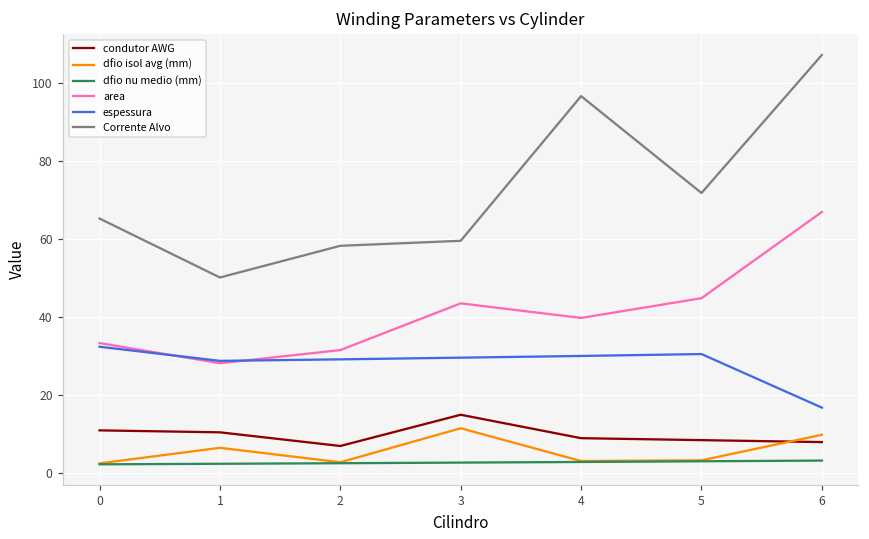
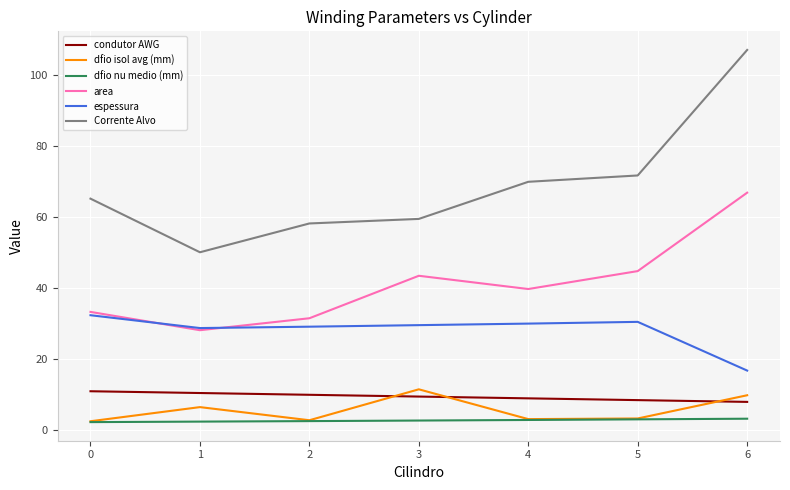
  {
    "condutor AWG": {
      "0": 11,
      "1": 11,
-     "2": 7,
-     "3": 15,
+     "2": 10,
+     "3": 10,
      "4": 9,
      "5": 9,
      "6": 8
    },
    "dfio isol avg (mm)": {
      "1": 7,
      "3": 12,
      "6": 10
    },
    "dfio nu medio (mm)": {
      "1": 2,
      "3": 3,
      "6": 3
    },
    "area": {
      "0": 33,
      "2": 32,
      "3": 44,
      "4": 40,
      "5": 45,
      "6": 67
    },
    "espessura": {
      "0": 32,
      "2": 29,
      "3": 30,
      "4": 30,
      "5": 31,
      "6": 17
    },
    "Corrente Alvo": {
      "0": 65,
      "1": 50,
      "2": 58,
      "3": 60,
-     "4": 97,
+     "4": 70,
      "5": 72,
      "6": 107
    }
  }
